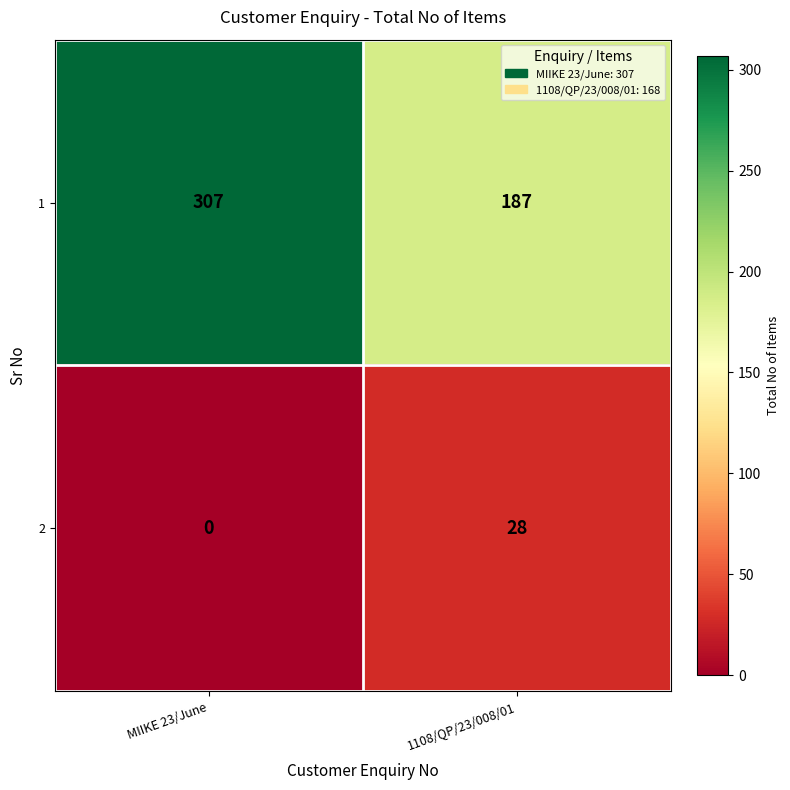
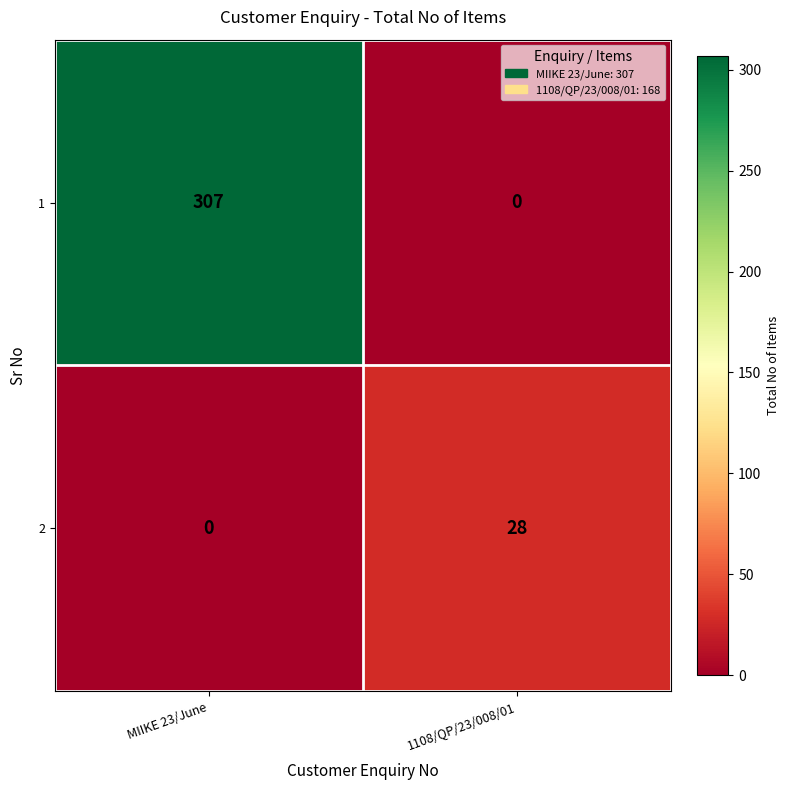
  {
    "1": {
      "MIIKE 23/June": 307,
-     "1108/QP/23/008/01": 187
+     "1108/QP/23/008/01": 0
    },
    "2": {
      "MIIKE 23/June": 0,
      "1108/QP/23/008/01": 28
    }
  }
